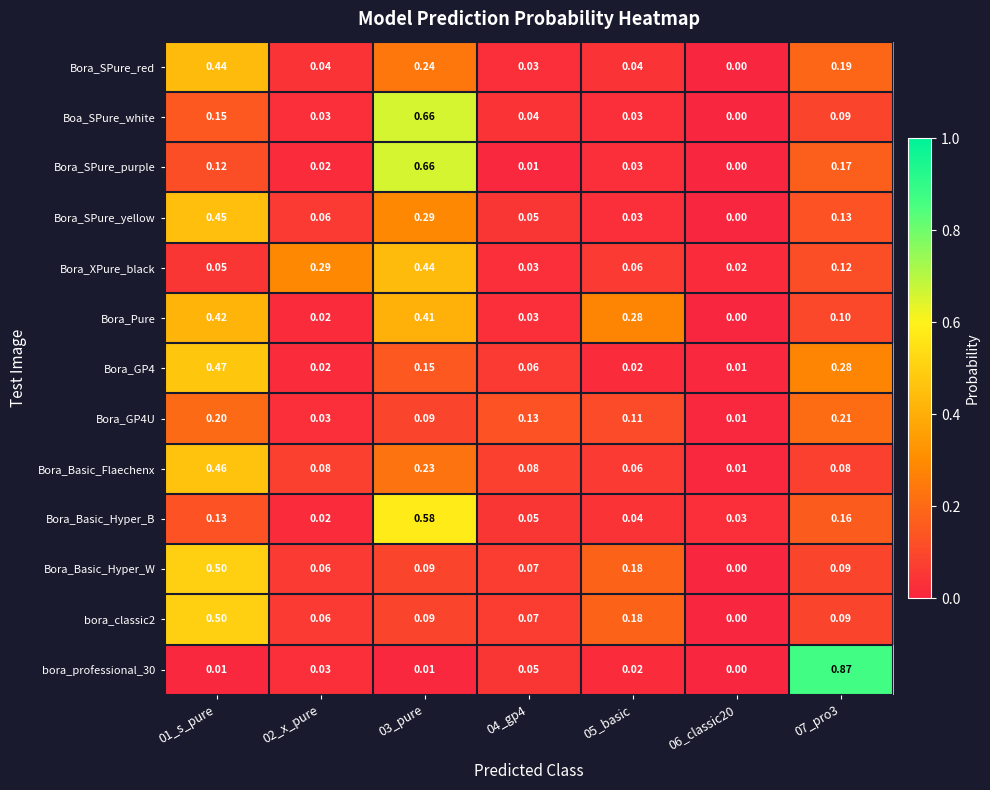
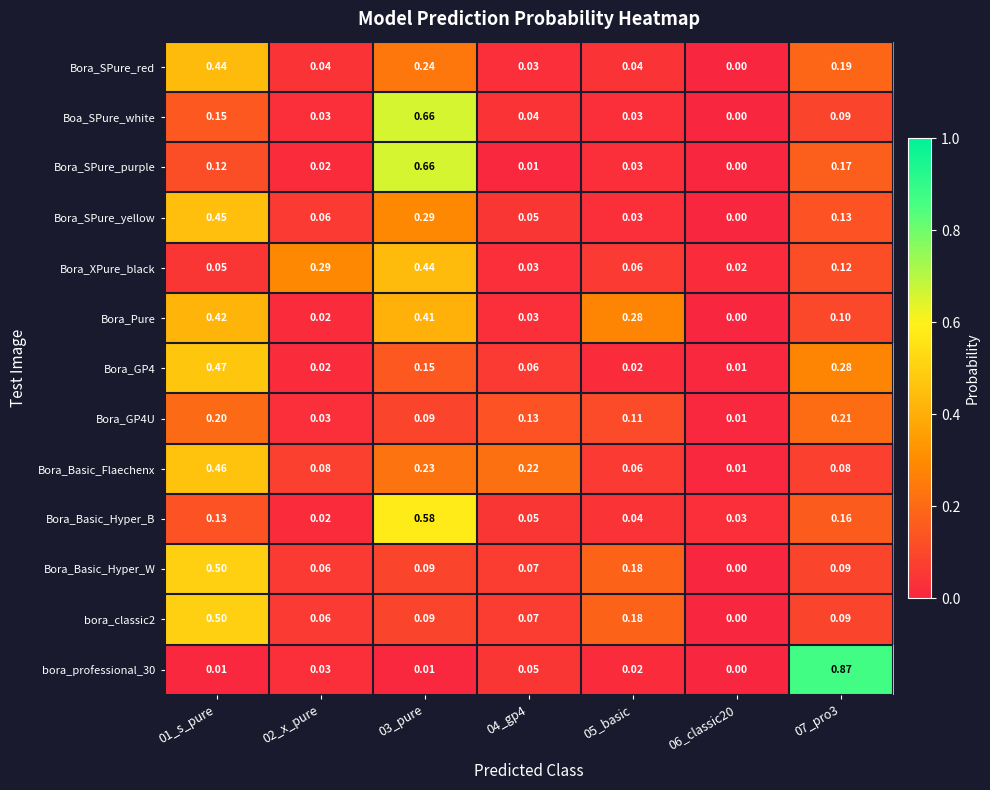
  {
    "Bora_SPure_red": {
      "01_s_pure": 0.44,
      "02_x_pure": 0.04,
      "03_pure": 0.24,
      "04_gp4": 0.03,
      "05_basic": 0.04,
      "06_classic20": 0.00,
      "07_pro3": 0.19
    },
    "Boa_SPure_white": {
      "01_s_pure": 0.15,
      "02_x_pure": 0.03,
      "03_pure": 0.66,
      "04_gp4": 0.04,
      "05_basic": 0.03,
      "06_classic20": 0.00,
      "07_pro3": 0.09
    },
    "Bora_SPure_purple": {
      "01_s_pure": 0.12,
      "02_x_pure": 0.02,
      "03_pure": 0.66,
      "04_gp4": 0.01,
      "05_basic": 0.03,
      "06_classic20": 0.00,
      "07_pro3": 0.17
    },
    "Bora_SPure_yellow": {
      "01_s_pure": 0.45,
      "02_x_pure": 0.06,
      "03_pure": 0.29,
      "04_gp4": 0.05,
      "05_basic": 0.03,
      "06_classic20": 0.00,
      "07_pro3": 0.13
    },
    "Bora_XPure_black": {
      "01_s_pure": 0.05,
      "02_x_pure": 0.29,
      "03_pure": 0.44,
      "04_gp4": 0.03,
      "05_basic": 0.06,
      "06_classic20": 0.02,
      "07_pro3": 0.12
    },
    "Bora_Pure": {
      "01_s_pure": 0.42,
      "02_x_pure": 0.02,
      "03_pure": 0.41,
      "04_gp4": 0.03,
      "05_basic": 0.28,
      "06_classic20": 0.00,
      "07_pro3": 0.10
    },
    "Bora_GP4": {
      "01_s_pure": 0.47,
      "02_x_pure": 0.02,
      "03_pure": 0.15,
      "04_gp4": 0.06,
      "05_basic": 0.02,
      "06_classic20": 0.01,
      "07_pro3": 0.28
    },
    "Bora_GP4U": {
      "01_s_pure": 0.20,
      "02_x_pure": 0.03,
      "03_pure": 0.09,
      "04_gp4": 0.13,
      "05_basic": 0.11,
      "06_classic20": 0.01,
      "07_pro3": 0.21
    },
    "Bora_Basic_Flaechenx": {
      "01_s_pure": 0.46,
      "02_x_pure": 0.08,
      "03_pure": 0.23,
-     "04_gp4": 0.08,
+     "04_gp4": 0.22,
      "05_basic": 0.06,
      "06_classic20": 0.01,
      "07_pro3": 0.08
    },
    "Bora_Basic_Hyper_B": {
      "01_s_pure": 0.13,
      "02_x_pure": 0.02,
      "03_pure": 0.58,
      "04_gp4": 0.05,
      "05_basic": 0.04,
      "06_classic20": 0.03,
      "07_pro3": 0.16
    },
    "Bora_Basic_Hyper_W": {
      "01_s_pure": 0.50,
      "02_x_pure": 0.06,
      "03_pure": 0.09,
      "04_gp4": 0.07,
      "05_basic": 0.18,
      "06_classic20": 0.00,
      "07_pro3": 0.09
    },
    "bora_classic2": {
      "01_s_pure": 0.50,
      "02_x_pure": 0.06,
      "03_pure": 0.09,
      "04_gp4": 0.07,
      "05_basic": 0.18,
      "06_classic20": 0.00,
      "07_pro3": 0.09
    },
    "bora_professional_30": {
      "01_s_pure": 0.01,
      "02_x_pure": 0.03,
      "03_pure": 0.01,
      "04_gp4": 0.05,
      "05_basic": 0.02,
      "06_classic20": 0.00,
      "07_pro3": 0.87
    }
  }
